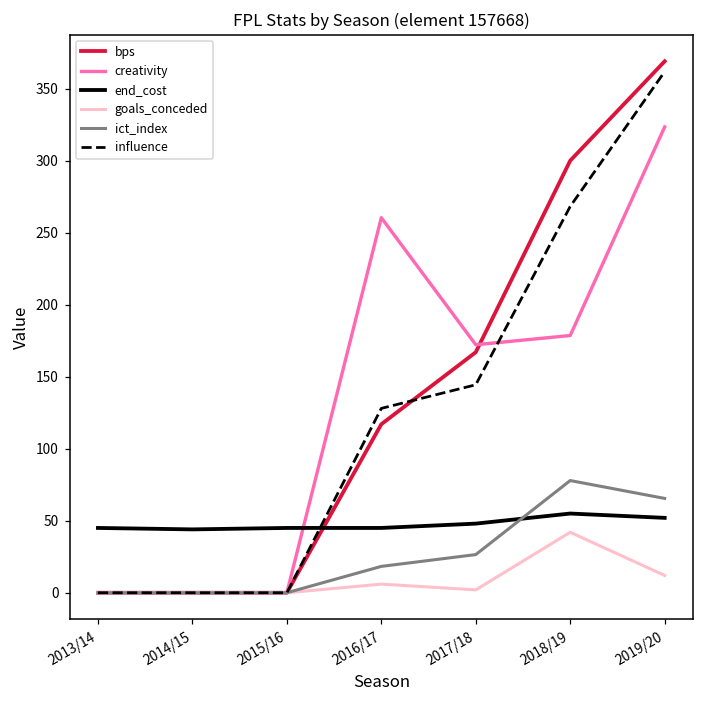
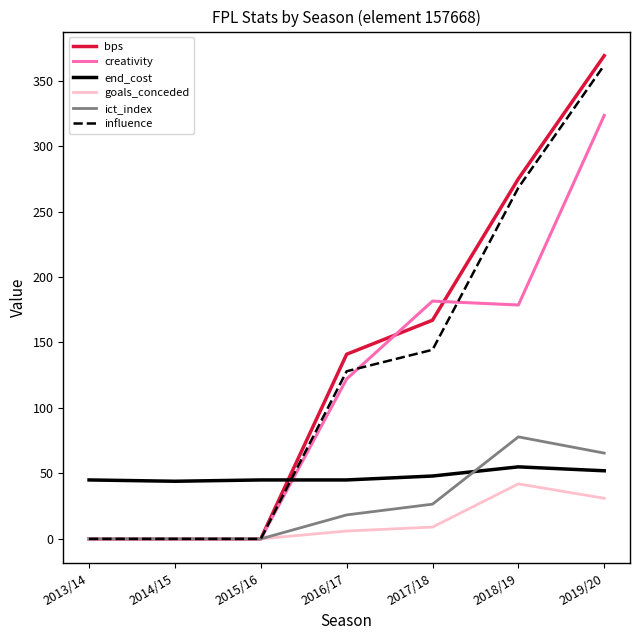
  {
    "bps": {
-     "2016/17": 117,
+     "2016/17": 141,
      "2017/18": 167,
-     "2018/19": 300,
+     "2018/19": 275,
      "2019/20": 369
    },
    "creativity": {
-     "2016/17": 260,
-     "2017/18": 172,
+     "2016/17": 122,
+     "2017/18": 182,
      "2018/19": 179,
      "2019/20": 323
    },
    "goals_conceded": {
      "2016/17": 6,
-     "2017/18": 2,
+     "2017/18": 9,
      "2018/19": 42,
-     "2019/20": 12
+     "2019/20": 31
    },
    "ict_index": {
      "2016/17": 18,
      "2017/18": 27,
      "2018/19": 78,
      "2019/20": 66
    }
  }
